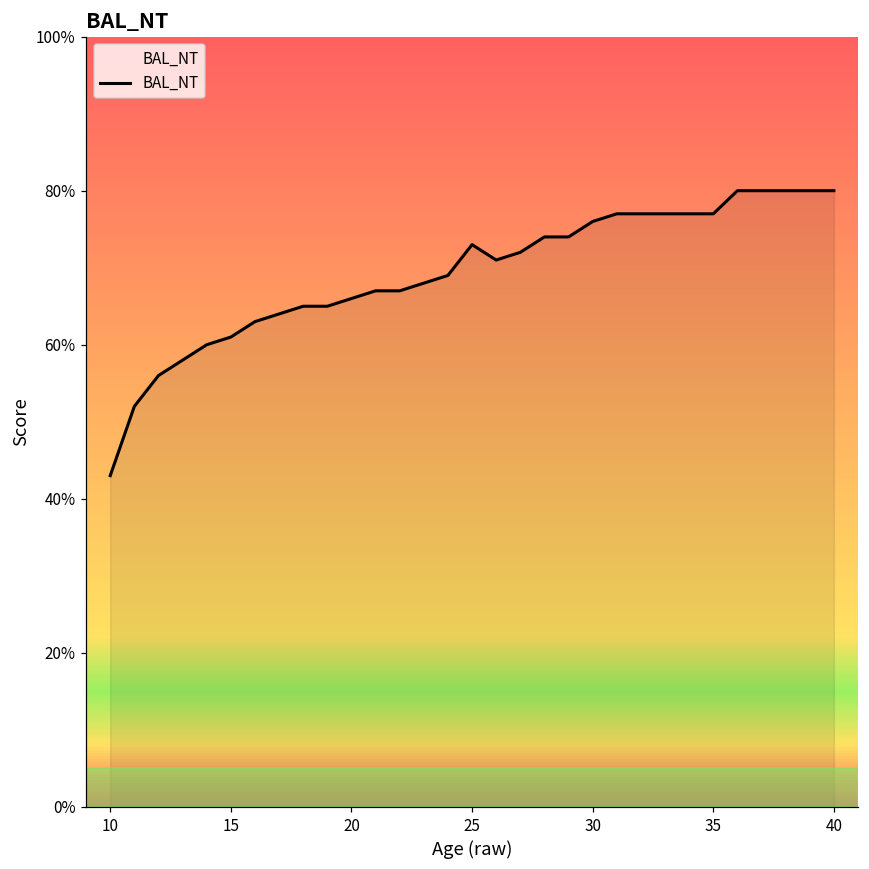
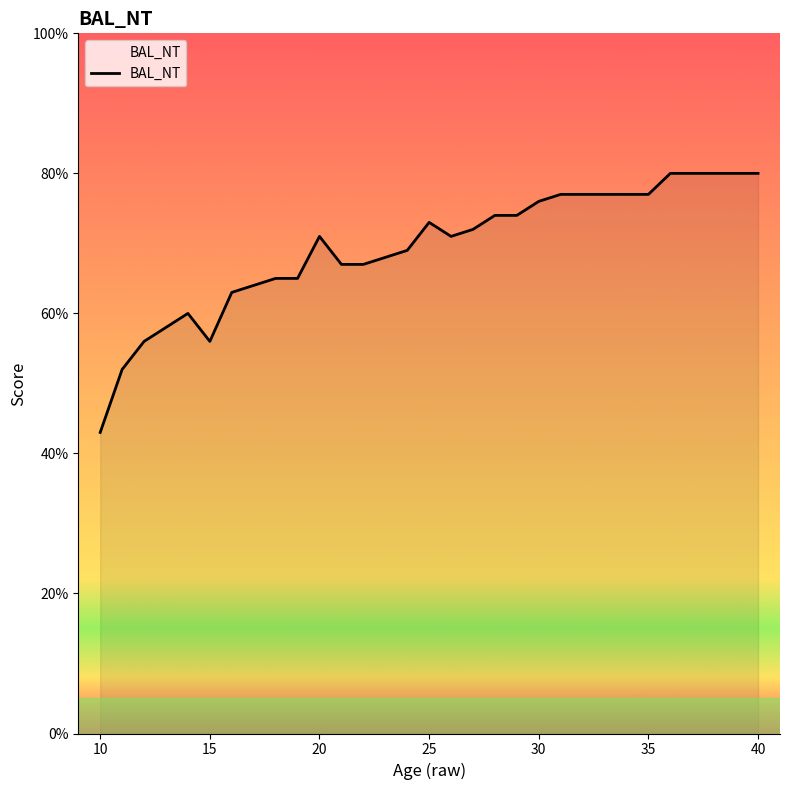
  {
    "10": "43%",
-   "15": "61%",
-   "20": "66%",
+   "15": "56%",
+   "20": "71%",
    "25": "73%",
    "30": "76%",
    "35": "77%",
    "40": "80%"
  }
